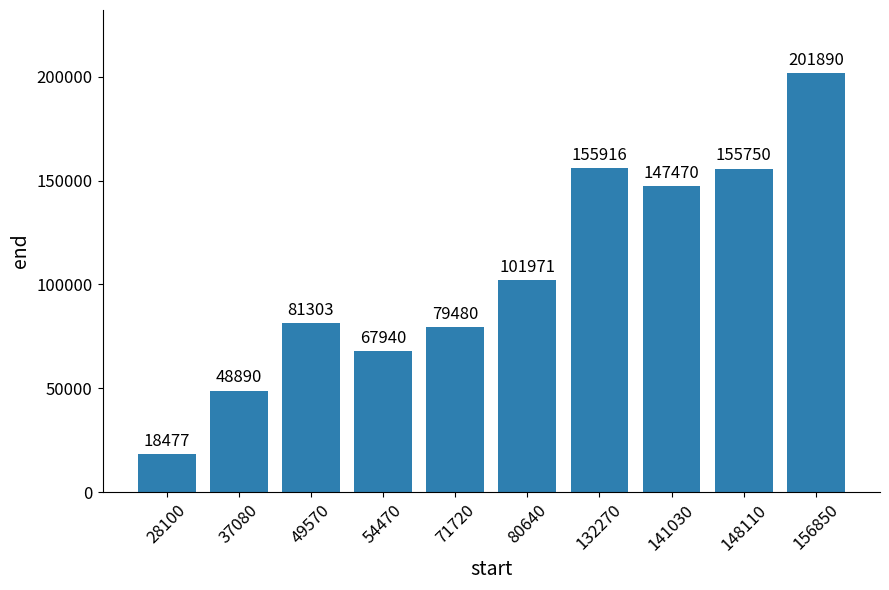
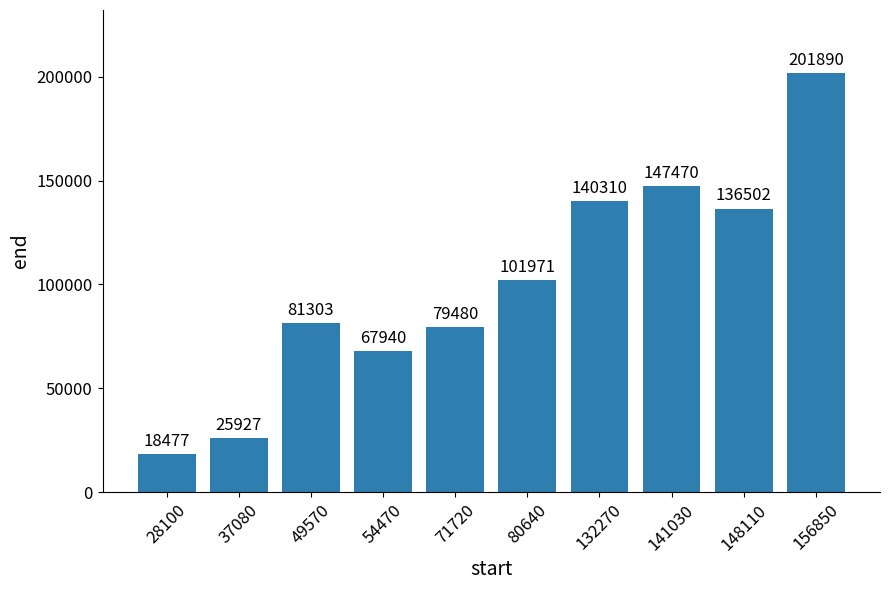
  {
    "28100": 18477,
-   "37080": 48890,
+   "37080": 25927,
    "49570": 81303,
    "54470": 67940,
    "71720": 79480,
    "80640": 101971,
-   "132270": 155916,
+   "132270": 140310,
    "141030": 147470,
-   "148110": 155750,
+   "148110": 136502,
    "156850": 201890
  }
